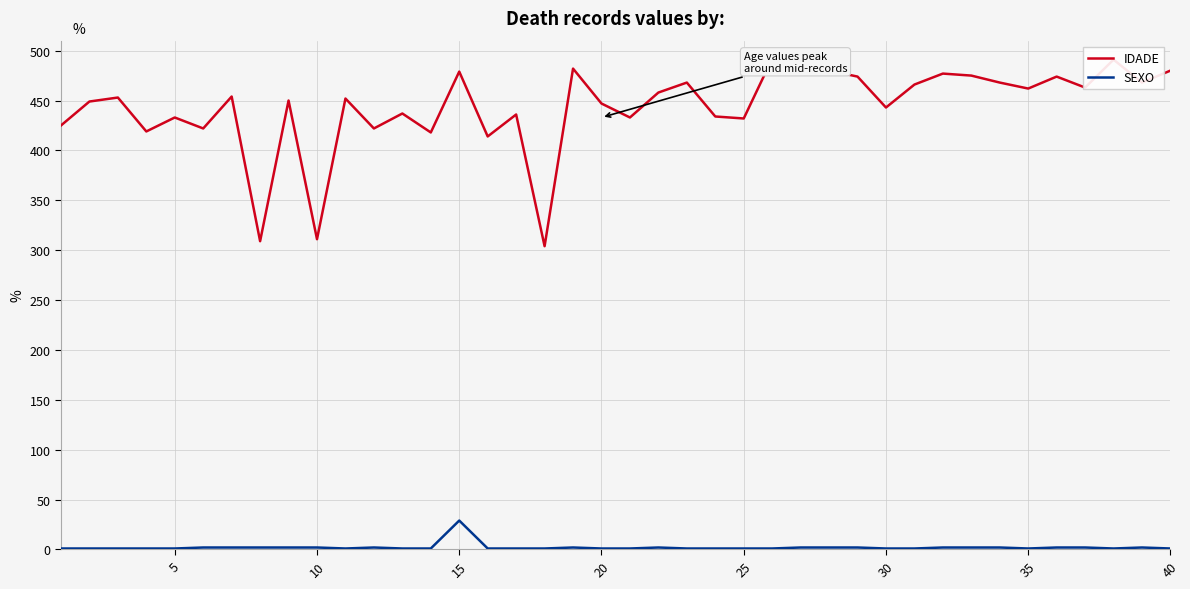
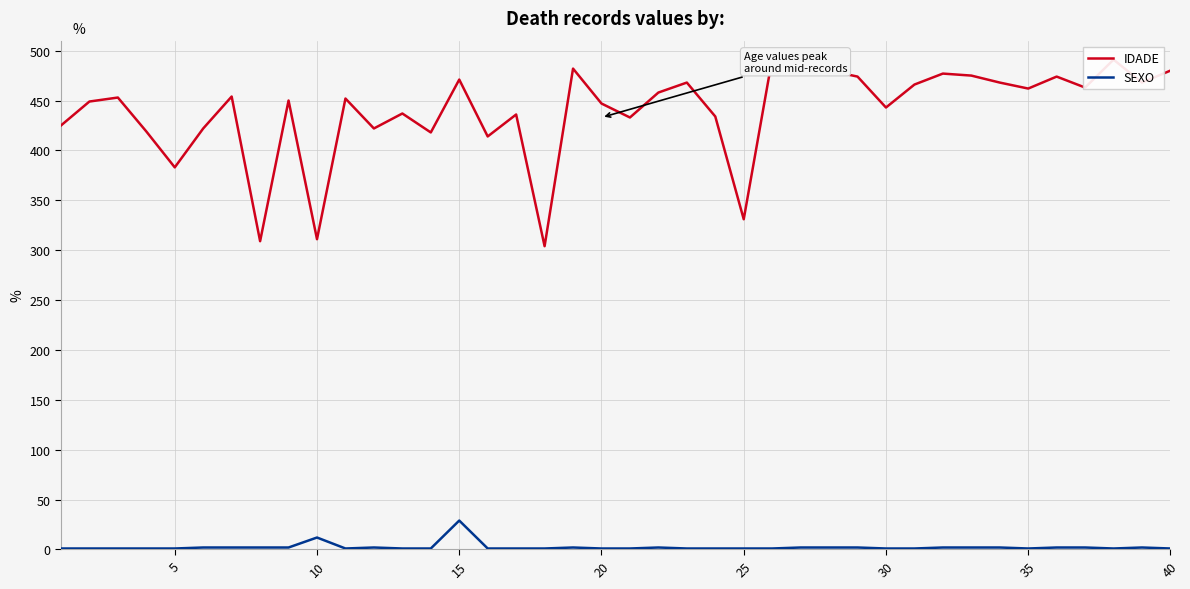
  {
    "IDADE": {
-     "5": 430,
+     "5": 380,
      "10": 310,
-     "15": 480,
+     "15": 470,
      "20": 450,
-     "25": 430,
+     "25": 330,
      "30": 440,
      "35": 460,
      "40": 480
    },
    "SEXO": {
      "5": 0,
-     "10": 0,
+     "10": 10,
      "15": 30,
      "20": 0,
      "25": 0,
      "30": 0,
      "35": 0,
      "40": 0
    }
  }
